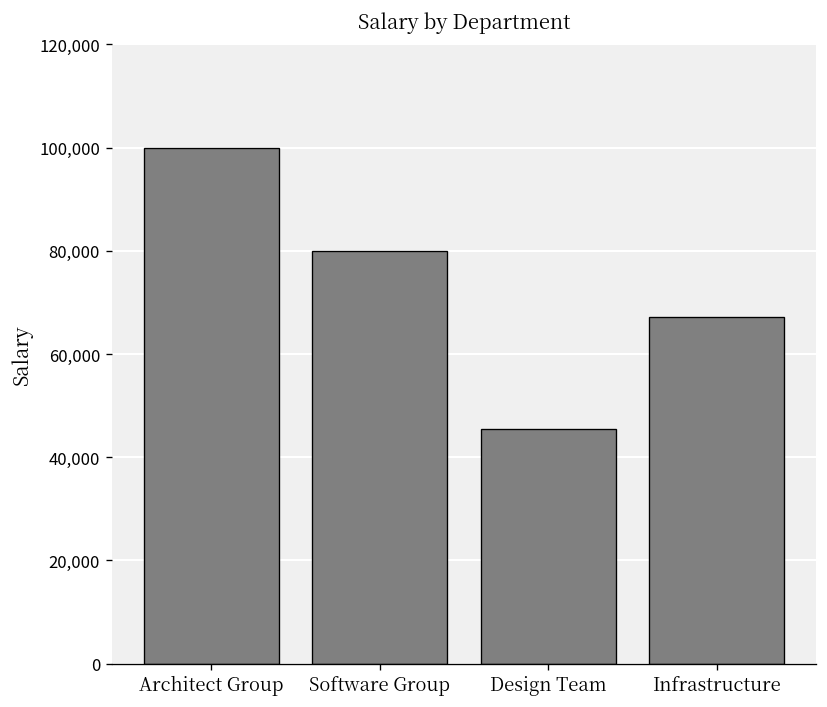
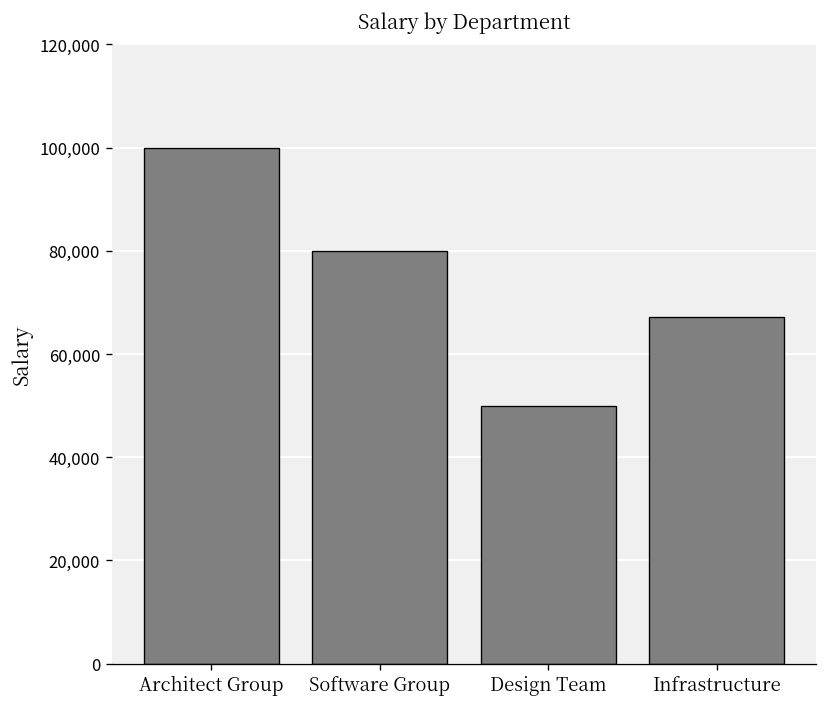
  {
    "Architect Group": "100,000",
    "Software Group": "80,000",
-   "Design Team": "45,000",
+   "Design Team": "50,000",
    "Infrastructure": "67,000"
  }
